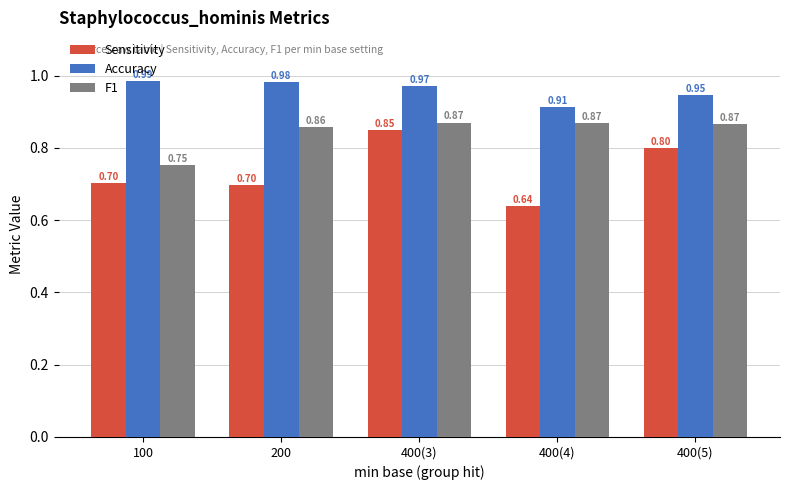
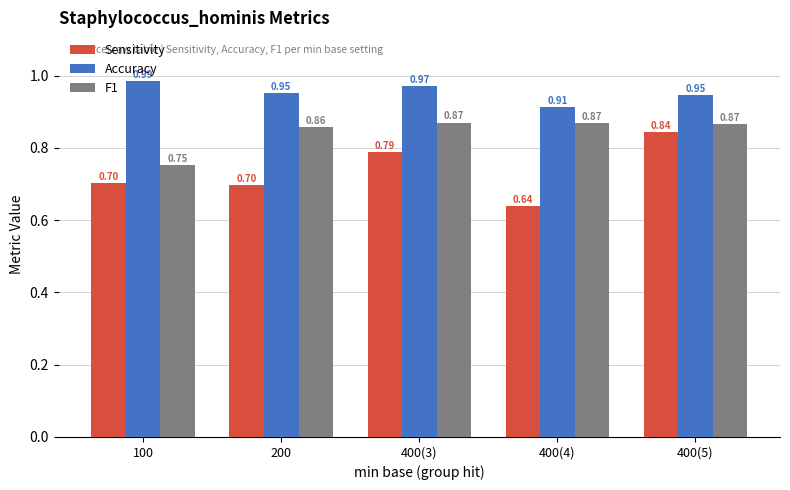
  {
    "Sensitivity": {
      "100": 0.70,
      "200": 0.70,
-     "400(3)": 0.85,
+     "400(3)": 0.79,
      "400(4)": 0.64,
-     "400(5)": 0.80
+     "400(5)": 0.84
    },
    "Accuracy": {
      "100": 0.99,
-     "200": 0.98,
+     "200": 0.95,
      "400(3)": 0.97,
      "400(4)": 0.91,
      "400(5)": 0.95
    },
    "F1": {
      "100": 0.75,
      "200": 0.86,
      "400(3)": 0.87,
      "400(4)": 0.87,
      "400(5)": 0.87
    }
  }
